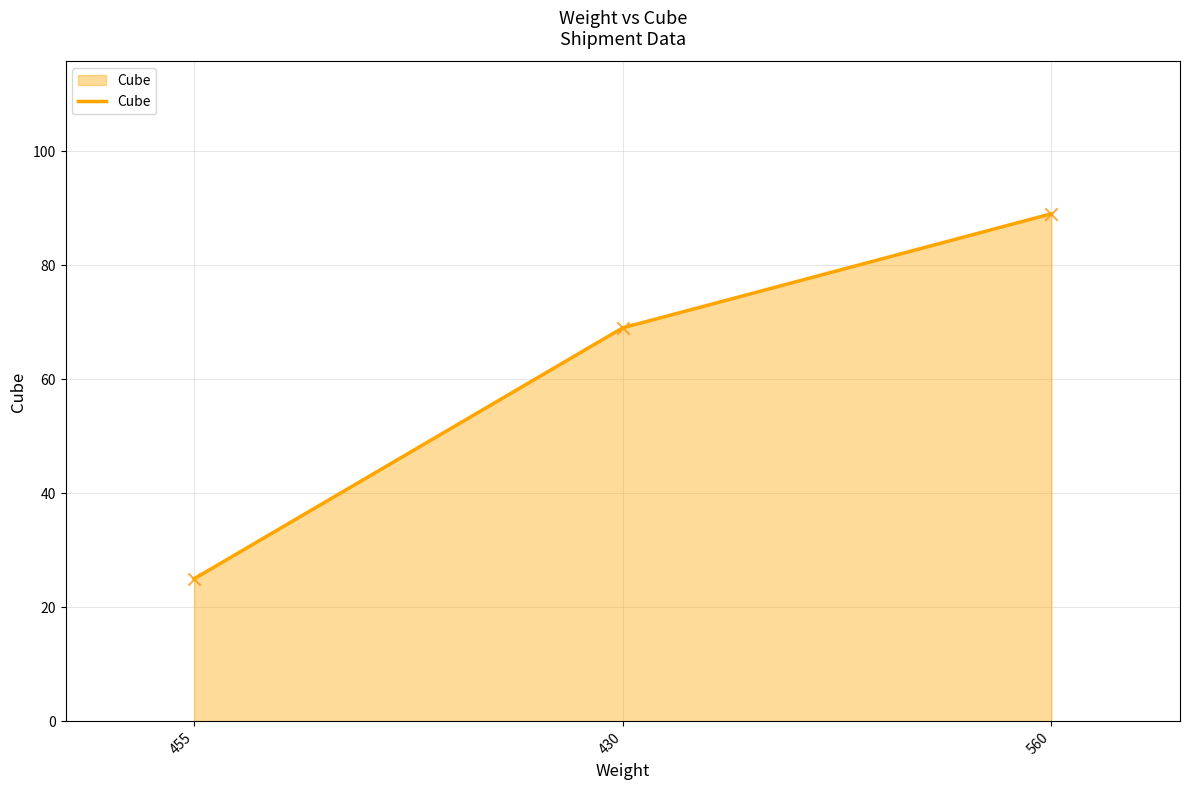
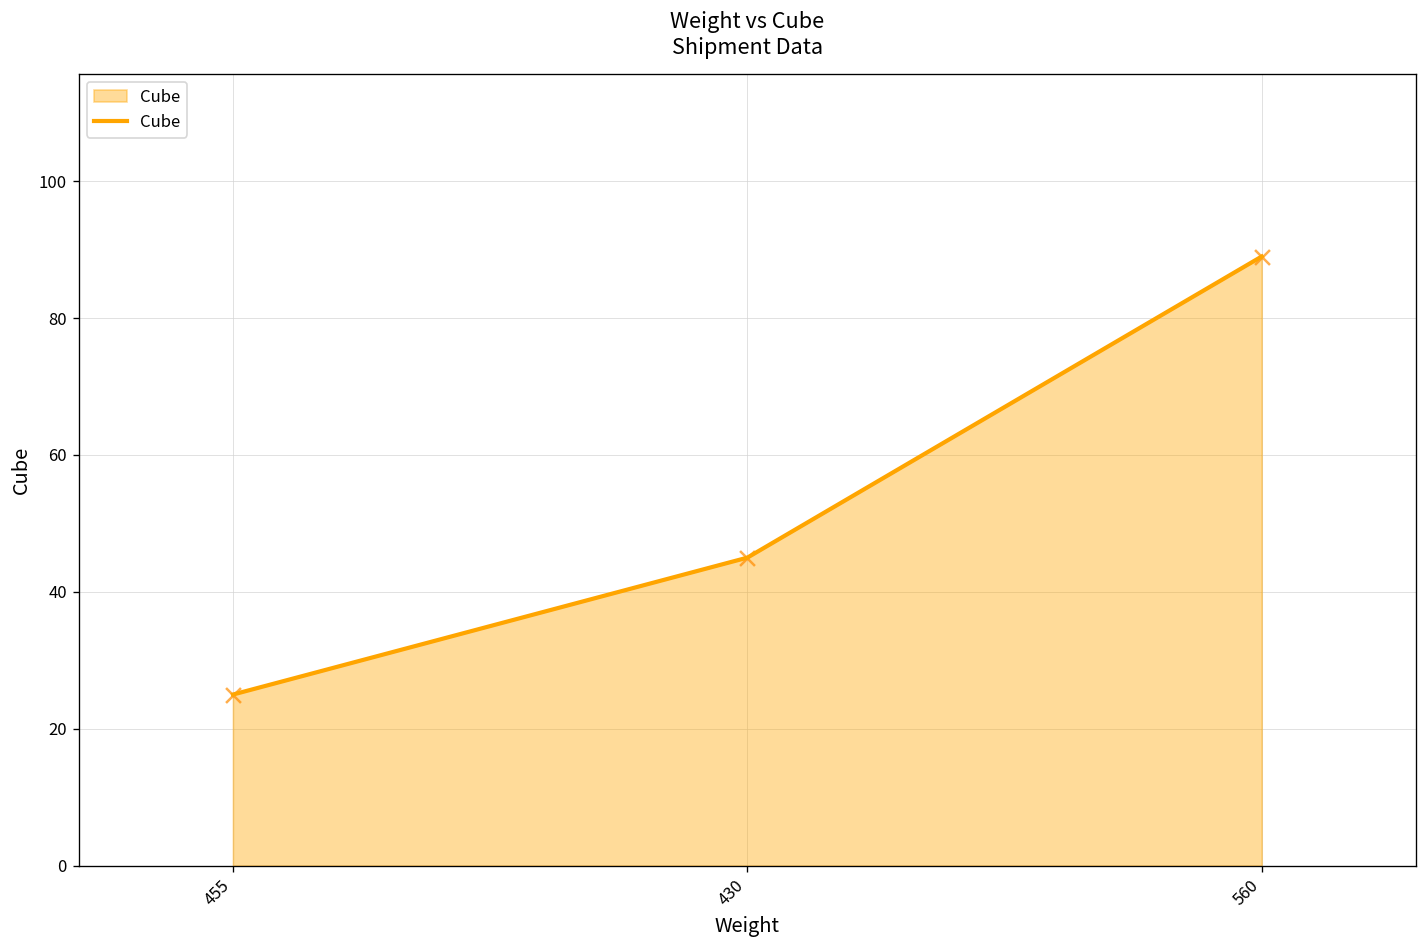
  {
    "455": 25,
-   "430": 69,
+   "430": 45,
    "560": 89
  }
